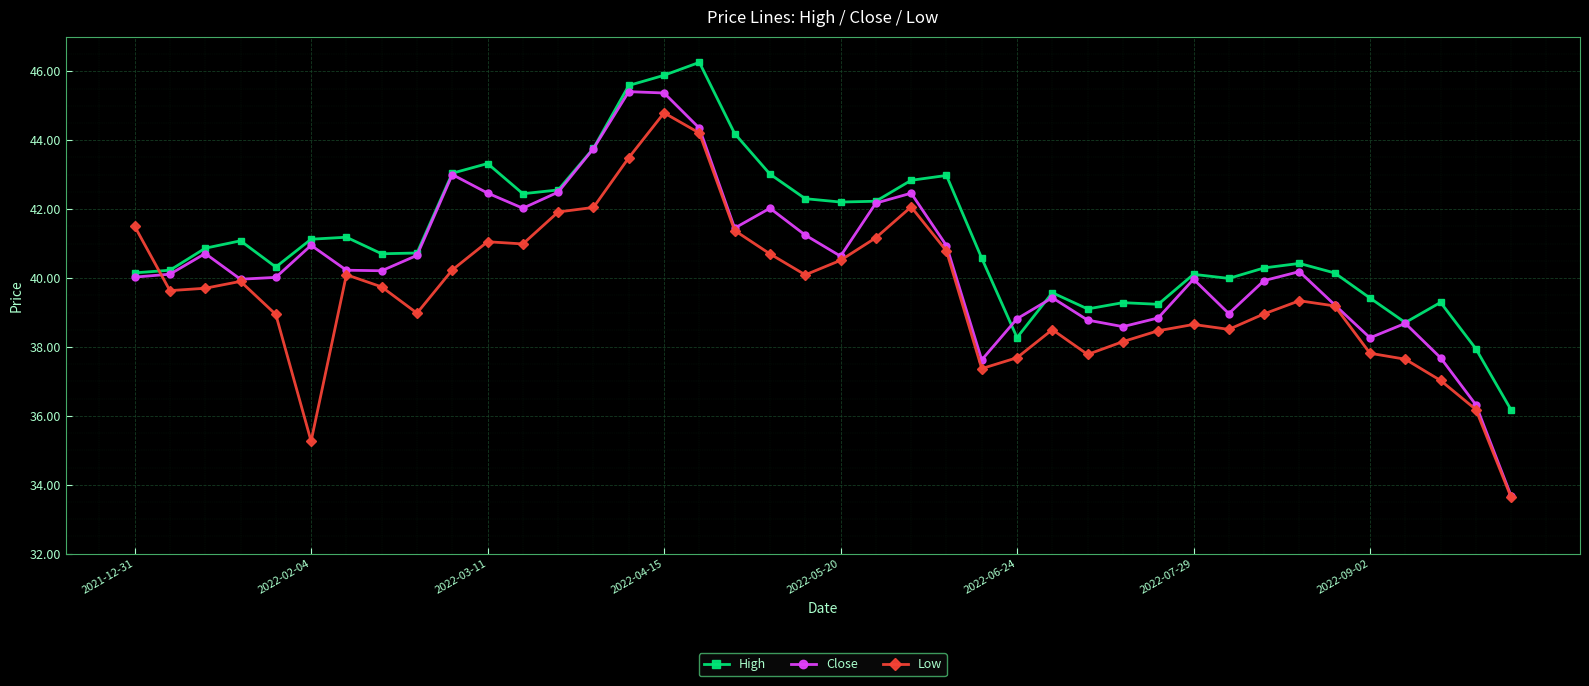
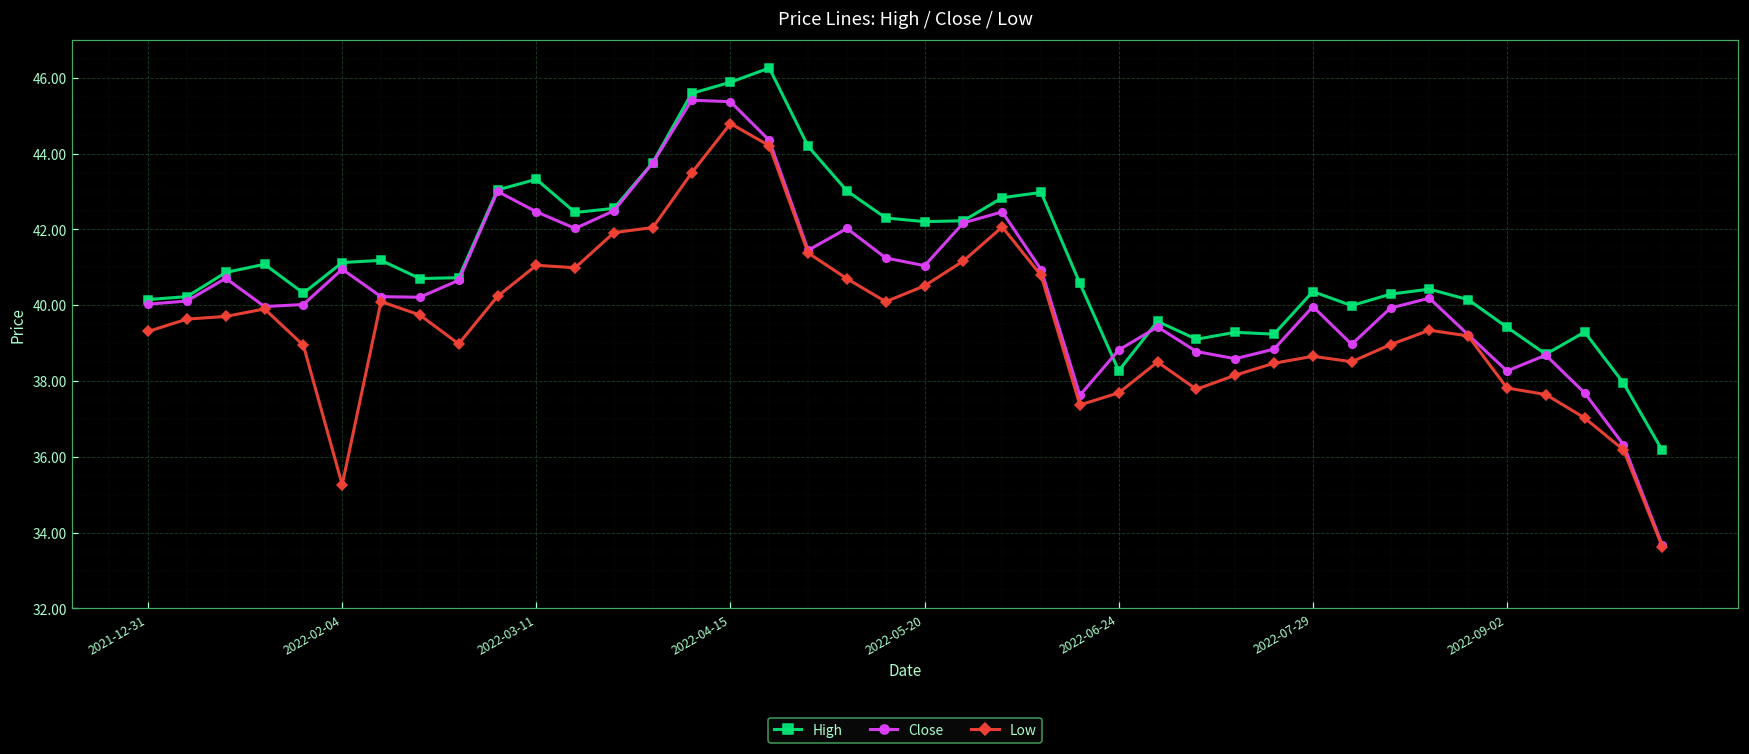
  {
    "High": {
      "2021-12-31": 40.2,
      "2022-02-04": 41.1,
      "2022-03-11": 43.3,
      "2022-04-15": 45.9,
      "2022-05-20": 42.2,
      "2022-06-24": 38.3,
-     "2022-07-29": 40.1,
+     "2022-07-29": 40.4,
      "2022-09-02": 39.4
    },
    "Close": {
      "2021-12-31": 40.0,
      "2022-02-04": 41.0,
      "2022-03-11": 42.5,
      "2022-04-15": 45.4,
-     "2022-05-20": 40.6,
+     "2022-05-20": 41.0,
      "2022-06-24": 38.8,
      "2022-07-29": 40.0,
      "2022-09-02": 38.3
    },
    "Low": {
-     "2021-12-31": 41.5,
+     "2021-12-31": 39.3,
      "2022-02-04": 35.3,
      "2022-03-11": 41.1,
      "2022-04-15": 44.8,
      "2022-05-20": 40.5,
      "2022-06-24": 37.7,
      "2022-07-29": 38.7,
      "2022-09-02": 37.8
    }
  }
